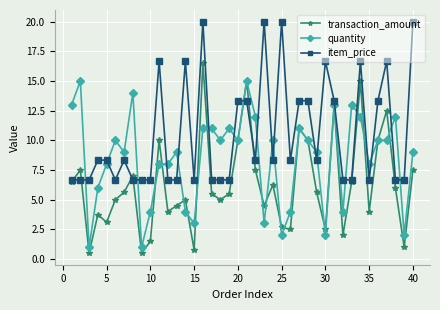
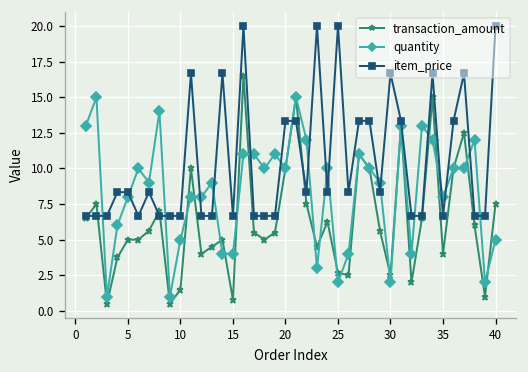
  {
    "transaction_amount": {
-     "5": 3.1,
+     "5": 5.0,
      "10": 1.5,
      "15": 0.8,
      "25": 2.7,
      "30": 2.5,
      "35": 4.0,
      "40": 7.5
    },
    "quantity": {
      "5": 8,
-     "10": 4,
-     "15": 3,
+     "10": 5,
+     "15": 4,
      "25": 2,
      "30": 2,
      "35": 8,
-     "40": 9
+     "40": 5
    },
    "item_price": {
      "5": 8.3,
      "10": 6.7,
      "15": 6.7,
      "20": 13.3,
      "25": 20.0,
      "35": 6.7
    }
  }
